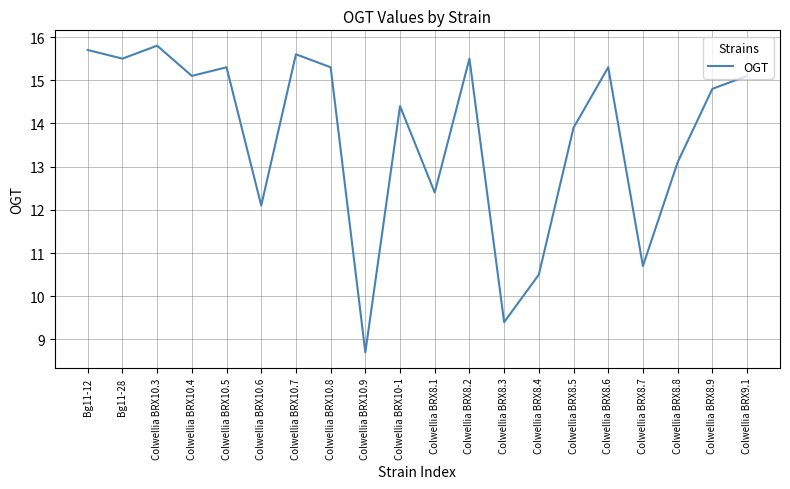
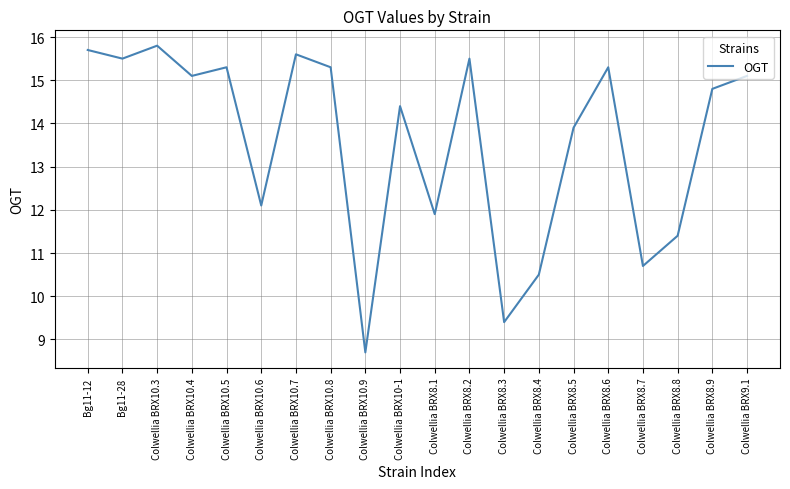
  {
    "Bg11-12": 15.7,
    "Bg11-28": 15.5,
    "Colwellia BRX10.3": 15.8,
    "Colwellia BRX10.4": 15.1,
    "Colwellia BRX10.5": 15.3,
    "Colwellia BRX10.6": 12.1,
    "Colwellia BRX10.7": 15.6,
    "Colwellia BRX10.8": 15.3,
    "Colwellia BRX10.9": 8.7,
    "Colwellia BRX10-1": 14.4,
-   "Colwellia BRX8.1": 12.4,
+   "Colwellia BRX8.1": 11.9,
    "Colwellia BRX8.2": 15.5,
    "Colwellia BRX8.3": 9.4,
    "Colwellia BRX8.4": 10.5,
    "Colwellia BRX8.5": 13.9,
    "Colwellia BRX8.6": 15.3,
    "Colwellia BRX8.7": 10.7,
-   "Colwellia BRX8.8": 13.1,
+   "Colwellia BRX8.8": 11.4,
    "Colwellia BRX8.9": 14.8
  }
